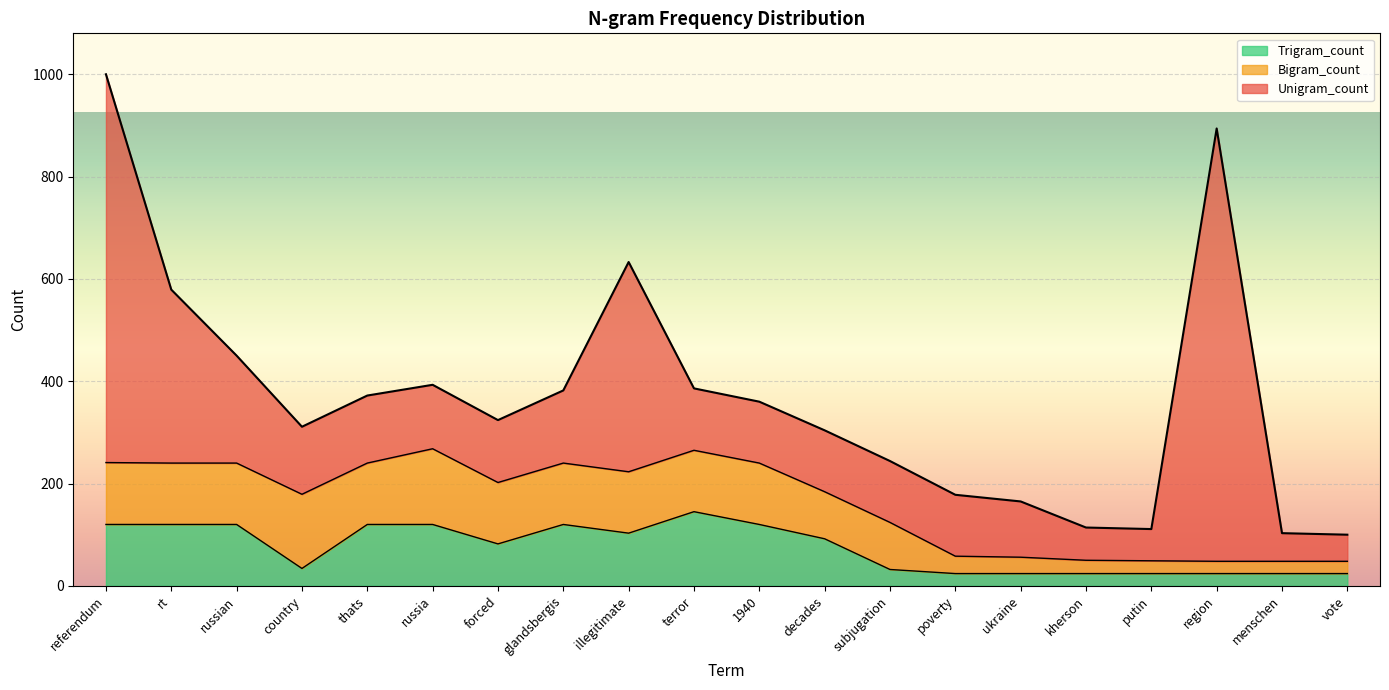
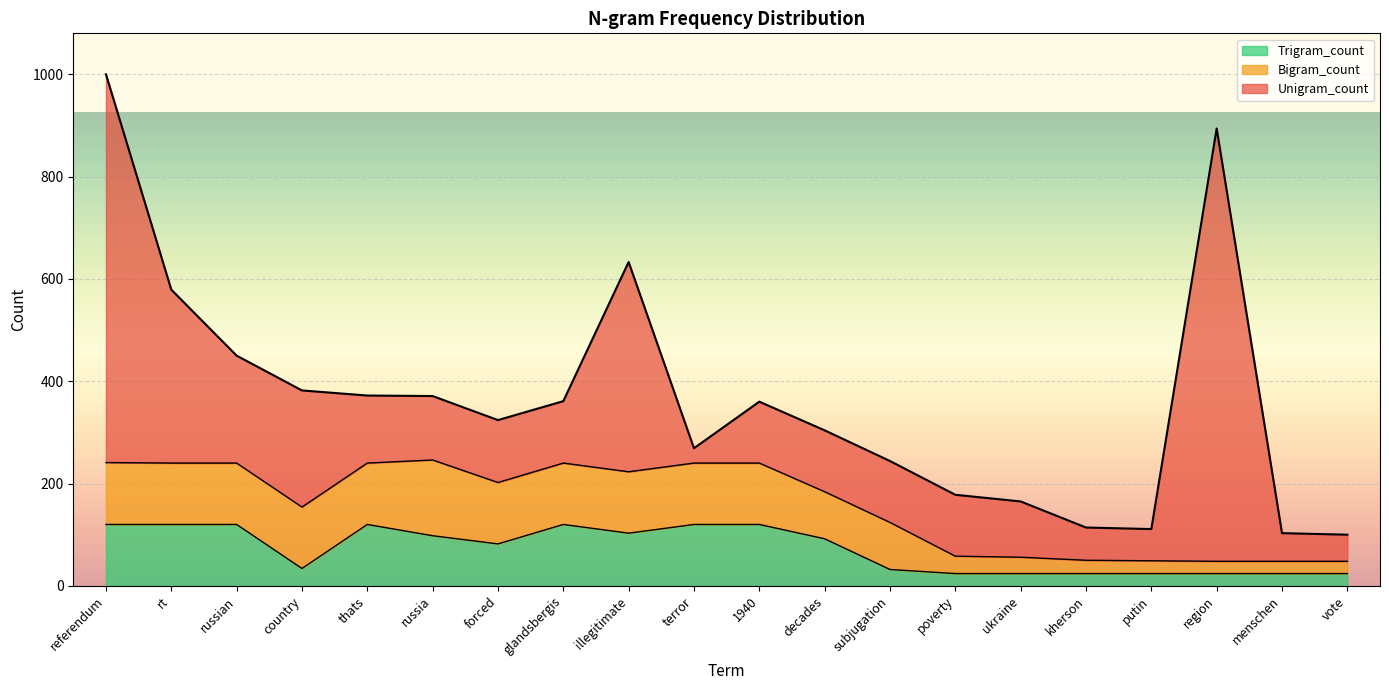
  {
    "Trigram_count": {
      "referendum": 120,
      "rt": 120,
      "russian": 120,
      "country": 30,
      "thats": 120,
-     "russia": 120,
+     "russia": 100,
      "forced": 80,
      "glandsbergis": 120,
      "illegitimate": 100,
-     "terror": 150,
+     "terror": 120,
      "1940": 120,
      "decades": 90,
      "subjugation": 30,
      "poverty": 20,
      "ukraine": 20,
      "kherson": 20,
      "putin": 20,
      "region": 20,
      "menschen": 20,
      "vote": 20
    },
    "Bigram_count": {
      "referendum": 120,
      "rt": 120,
      "russian": 120,
-     "country": 150,
+     "country": 120,
      "thats": 120,
      "russia": 150,
      "forced": 120,
      "glandsbergis": 120,
      "illegitimate": 120,
      "terror": 120,
      "1940": 120,
      "decades": 90,
      "subjugation": 90,
      "poverty": 30,
      "ukraine": 30,
      "kherson": 30,
      "putin": 30,
      "region": 20,
      "menschen": 20,
      "vote": 20
    },
    "Unigram_count": {
      "referendum": 760,
      "rt": 340,
      "russian": 210,
-     "country": 130,
+     "country": 230,
      "thats": 130,
      "russia": 130,
      "forced": 120,
-     "glandsbergis": 140,
+     "glandsbergis": 120,
      "illegitimate": 410,
-     "terror": 120,
+     "terror": 30,
      "1940": 120,
      "decades": 120,
      "subjugation": 120,
      "poverty": 120,
      "ukraine": 110,
      "kherson": 60,
      "putin": 60,
      "region": 850,
      "menschen": 60,
      "vote": 50
    }
  }
